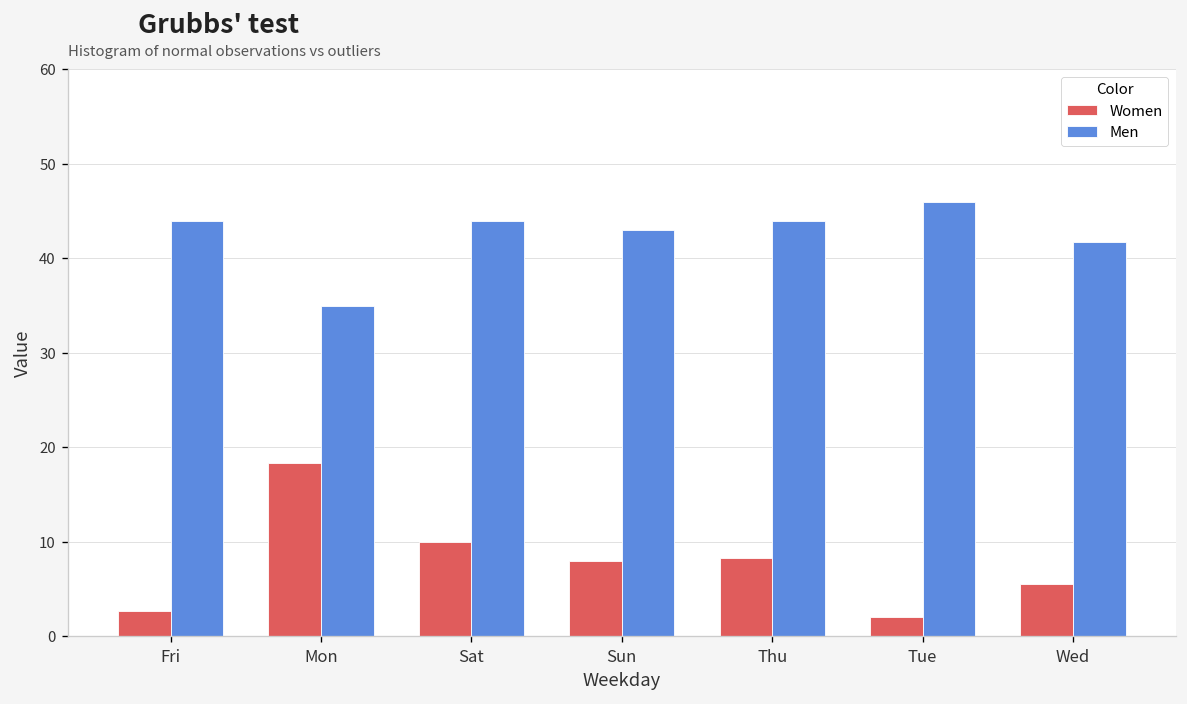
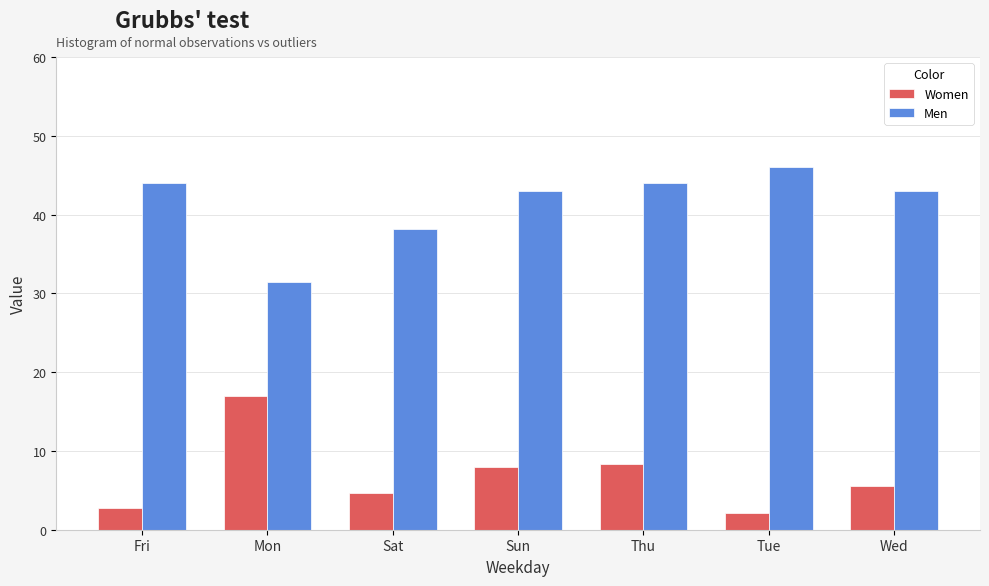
  {
    "Women": {
      "Fri": 3,
-     "Mon": 18,
-     "Sat": 10,
+     "Mon": 17,
+     "Sat": 5,
      "Sun": 8,
      "Thu": 8,
      "Tue": 2,
      "Wed": 6
    },
    "Men": {
      "Fri": 44,
-     "Mon": 35,
-     "Sat": 44,
+     "Mon": 31,
+     "Sat": 38,
      "Sun": 43,
      "Thu": 44,
      "Tue": 46,
-     "Wed": 42
+     "Wed": 43
    }
  }
